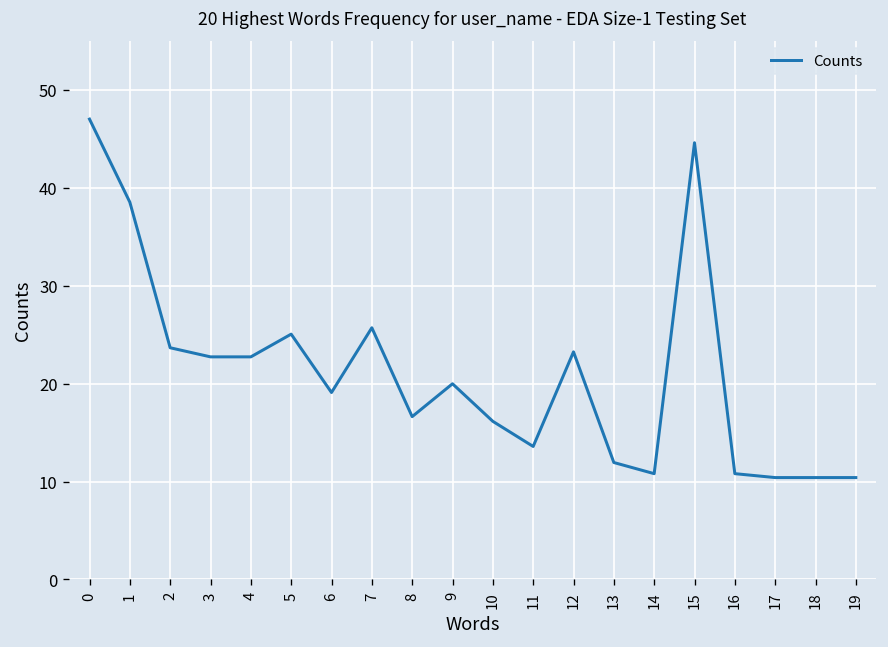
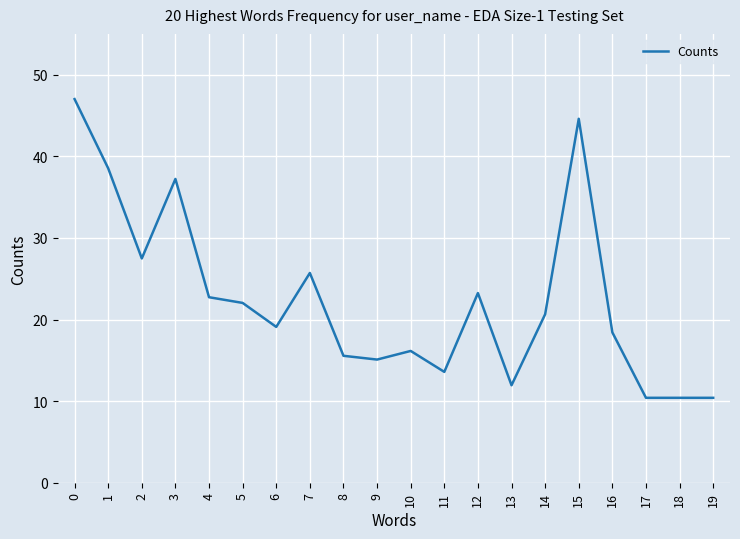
  {
    "0": 47,
    "1": 39,
-   "2": 24,
-   "3": 23,
+   "2": 27,
+   "3": 37,
    "4": 23,
-   "5": 25,
+   "5": 22,
    "6": 19,
    "7": 26,
-   "8": 17,
-   "9": 20,
+   "8": 16,
+   "9": 15,
    "10": 16,
    "11": 14,
    "12": 23,
    "13": 12,
-   "14": 11,
+   "14": 21,
    "15": 45,
-   "16": 11,
+   "16": 18,
    "17": 10,
    "18": 10,
    "19": 10
  }
